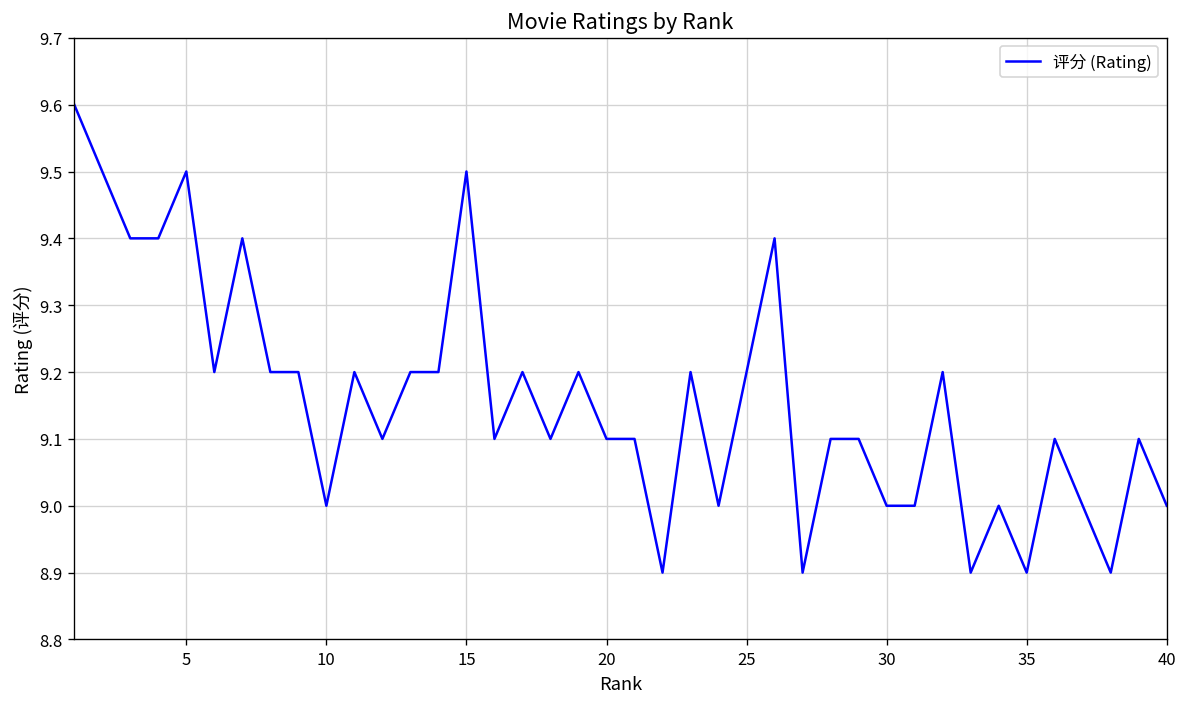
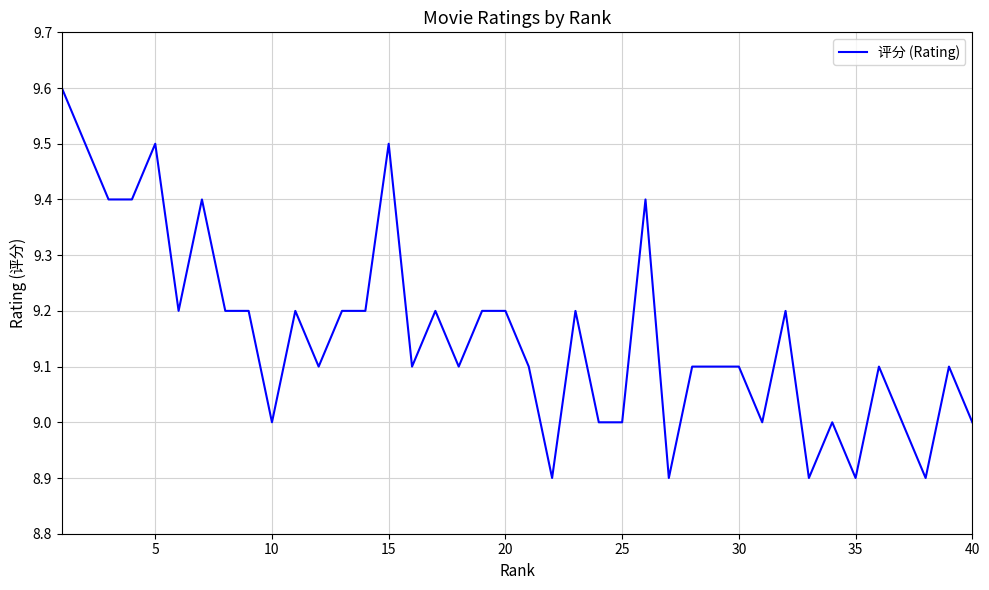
  {
    "5": 9.5,
    "10": 9.0,
    "15": 9.5,
-   "20": 9.1,
-   "25": 9.2,
-   "30": 9.0,
+   "20": 9.2,
+   "25": 9.0,
+   "30": 9.1,
    "35": 8.9,
    "40": 9.0
  }
